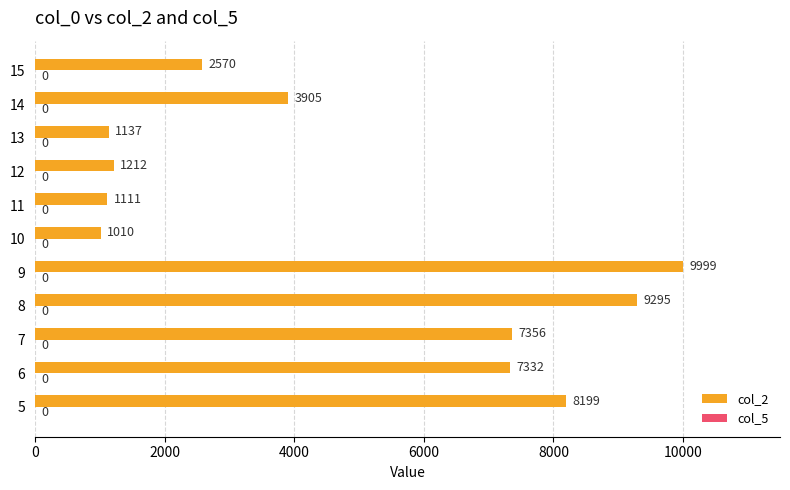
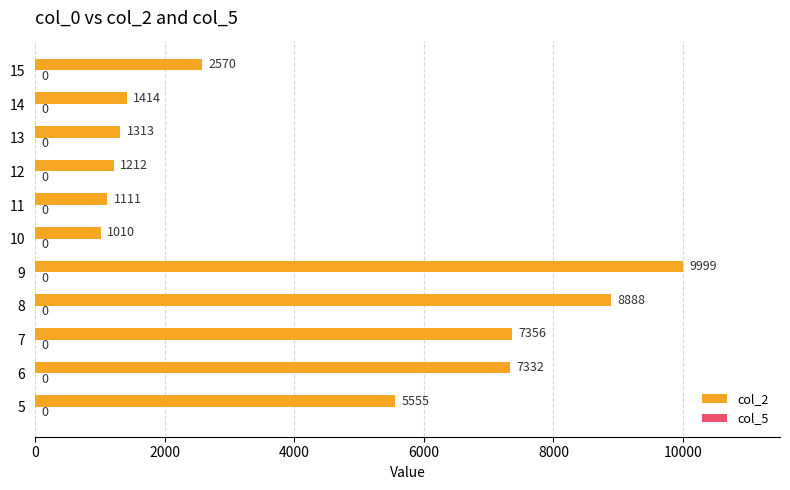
  {
    "col_2": {
      "15": 2570,
-     "14": 3905,
-     "13": 1137,
+     "14": 1414,
+     "13": 1313,
      "12": 1212,
      "11": 1111,
      "10": 1010,
      "9": 9999,
-     "8": 9295,
+     "8": 8888,
      "7": 7356,
      "6": 7332,
-     "5": 8199
+     "5": 5555
    },
    "col_5": {
      "15": 0,
      "14": 0,
      "13": 0,
      "12": 0,
      "11": 0,
      "10": 0,
      "9": 0,
      "8": 0,
      "7": 0,
      "6": 0,
      "5": 0
    }
  }
